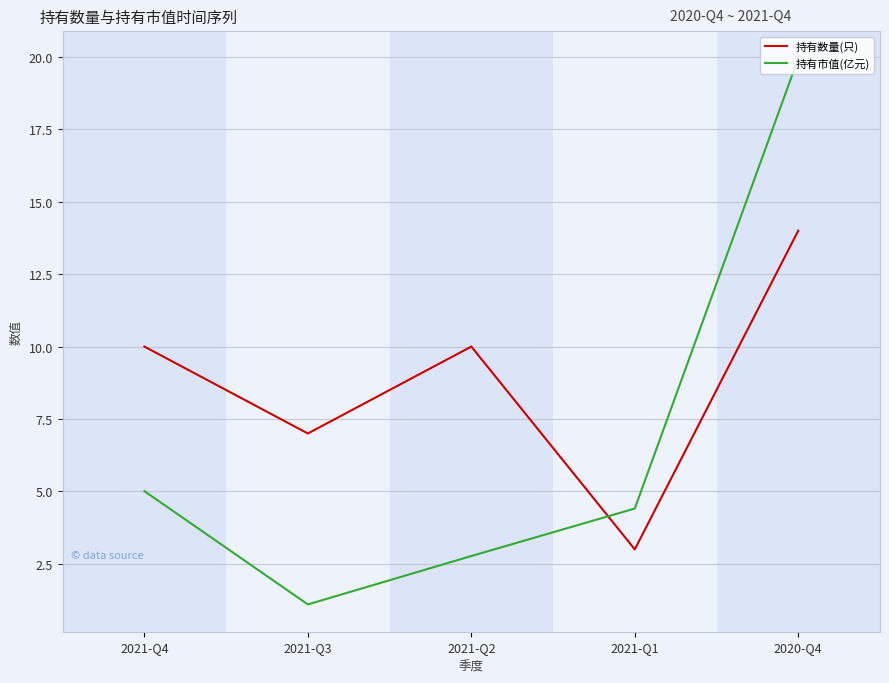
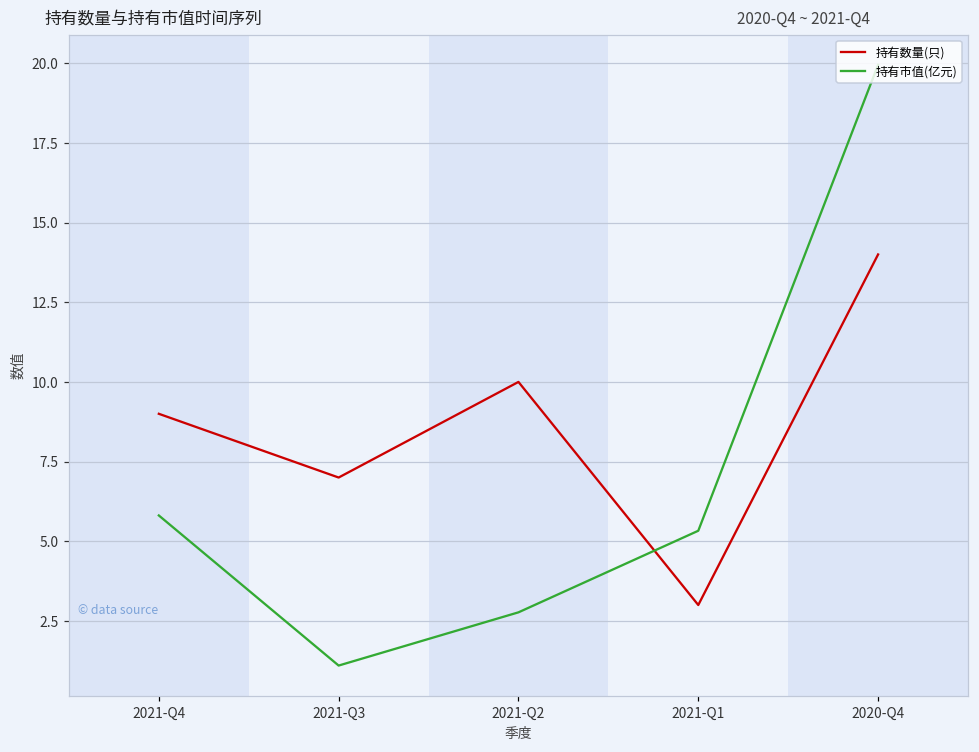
  {
    "持有数量(只)": {
-     "2021-Q4": 10,
+     "2021-Q4": 9,
      "2021-Q3": 7,
      "2021-Q2": 10,
      "2021-Q1": 3,
      "2020-Q4": 14
    },
    "持有市值(亿元)": {
-     "2021-Q4": 5.0,
+     "2021-Q4": 5.8,
      "2021-Q3": 1.1,
      "2021-Q2": 2.8,
-     "2021-Q1": 4.4
+     "2021-Q1": 5.3
    }
  }
